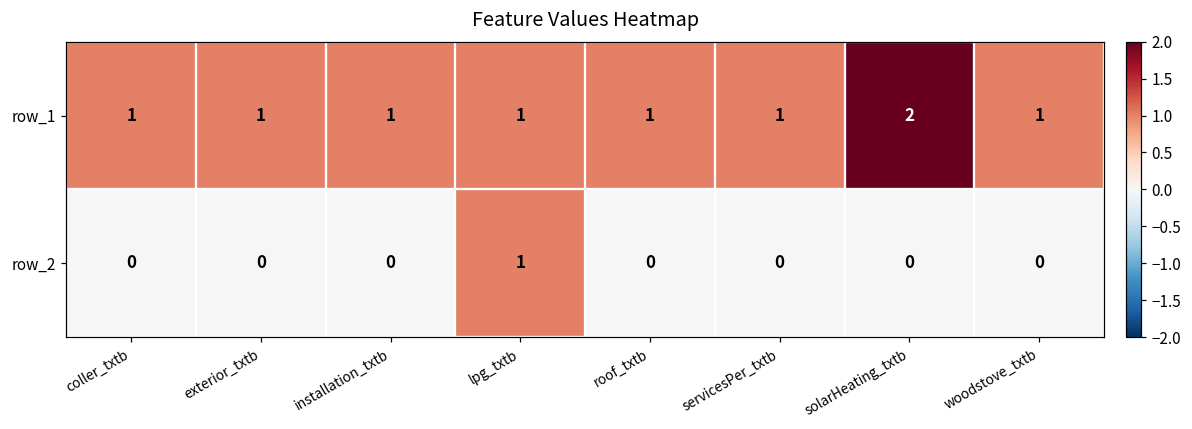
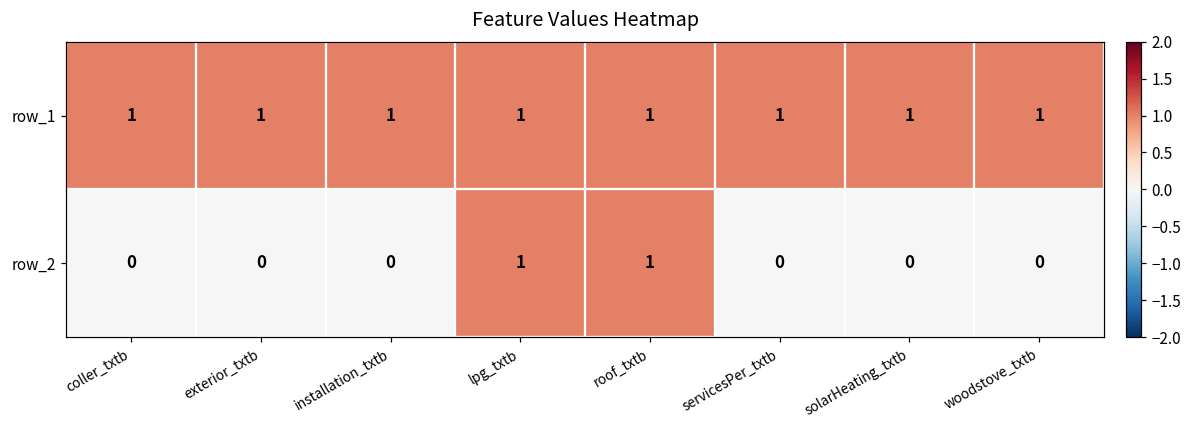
  {
    "row_1": {
      "coller_txtb": 1,
      "exterior_txtb": 1,
      "installation_txtb": 1,
      "lpg_txtb": 1,
      "roof_txtb": 1,
      "servicesPer_txtb": 1,
-     "solarHeating_txtb": 2,
+     "solarHeating_txtb": 1,
      "woodstove_txtb": 1
    },
    "row_2": {
      "coller_txtb": 0,
      "exterior_txtb": 0,
      "installation_txtb": 0,
      "lpg_txtb": 1,
-     "roof_txtb": 0,
+     "roof_txtb": 1,
      "servicesPer_txtb": 0,
      "solarHeating_txtb": 0,
      "woodstove_txtb": 0
    }
  }
